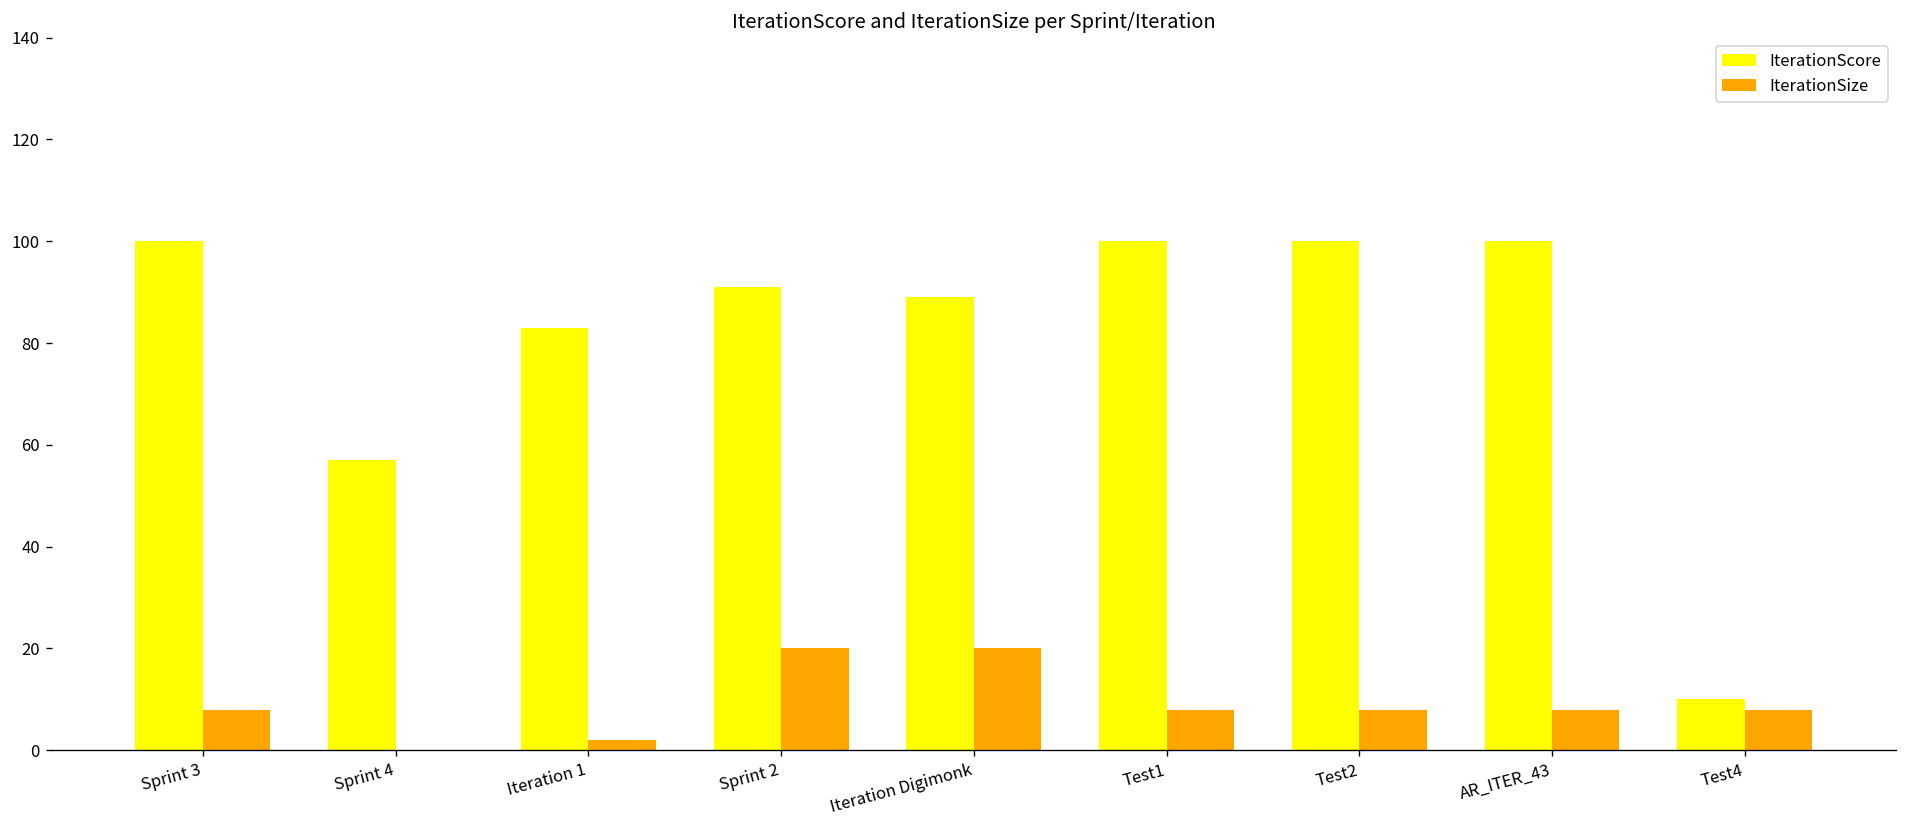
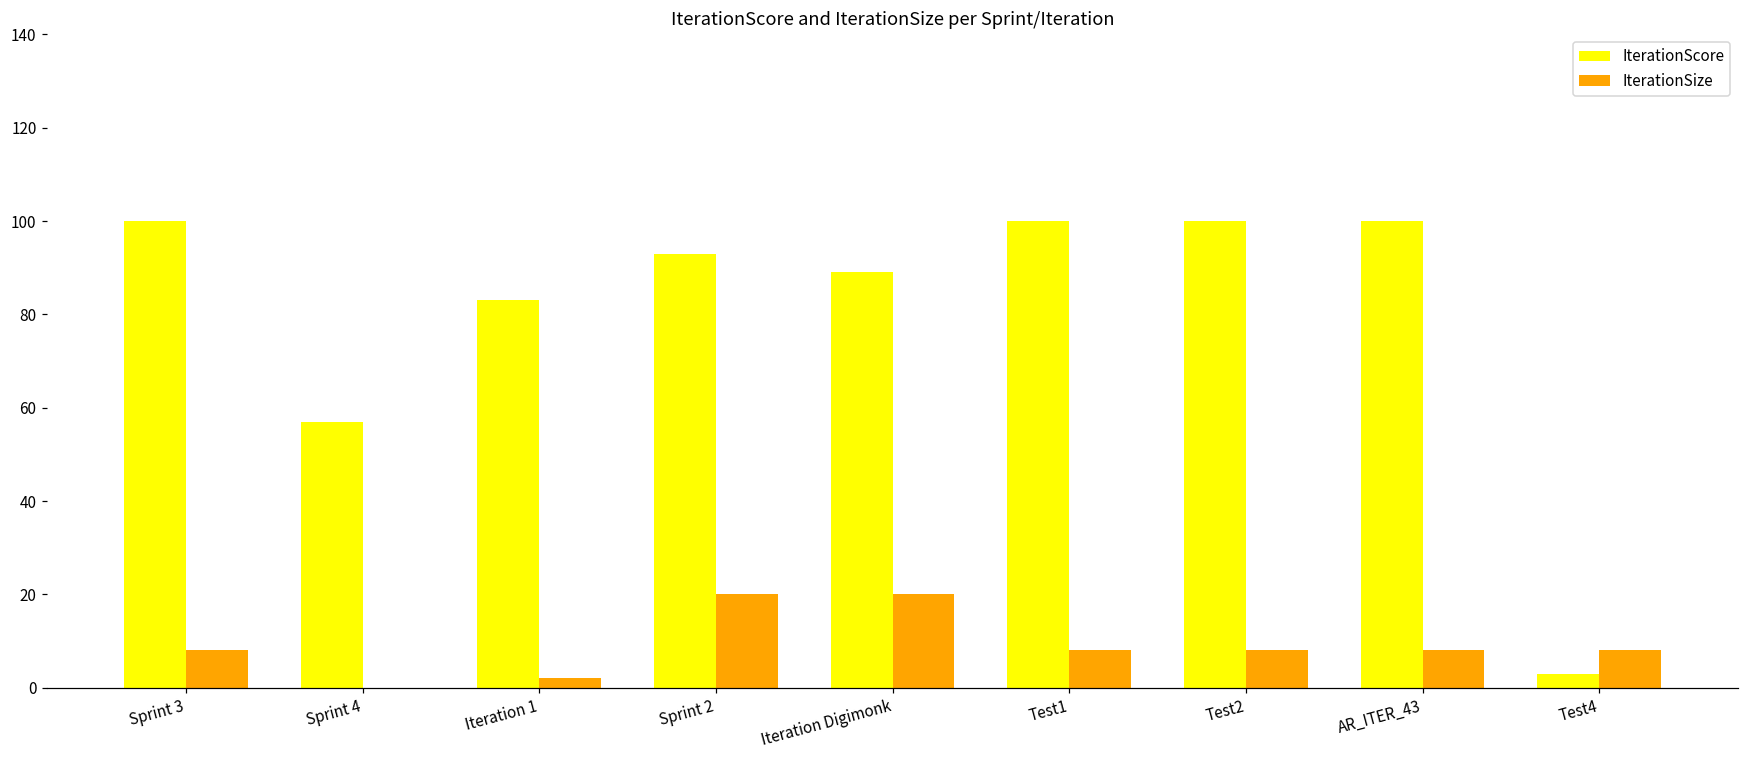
  {
    "IterationScore": {
      "Sprint 3": 100,
      "Sprint 4": 57,
      "Iteration 1": 83,
-     "Sprint 2": 91,
+     "Sprint 2": 93,
      "Iteration Digimonk": 89,
      "Test1": 100,
      "Test2": 100,
      "AR_ITER_43": 100,
-     "Test4": 10
+     "Test4": 3
    },
    "IterationSize": {
      "Sprint 3": 8,
      "Sprint 4": 0,
      "Iteration 1": 2,
      "Sprint 2": 20,
      "Iteration Digimonk": 20,
      "Test1": 8,
      "Test2": 8,
      "AR_ITER_43": 8,
      "Test4": 8
    }
  }
